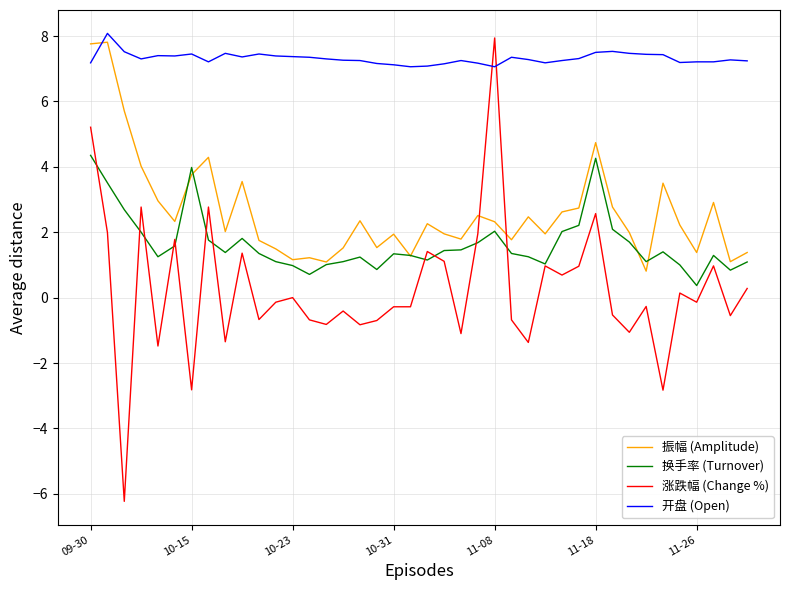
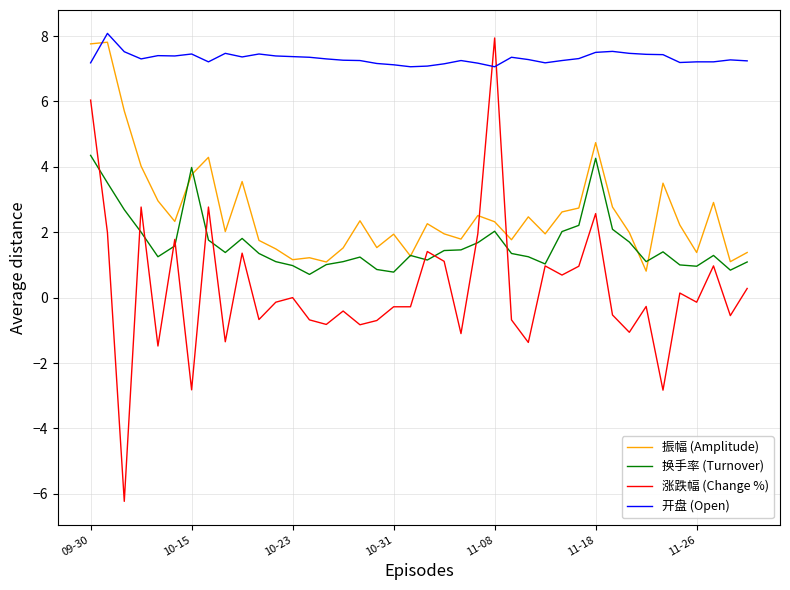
  {
    "振幅 (Amplitude)": {
      "09-30": 7.8,
      "10-15": 3.8,
      "10-23": 1.2,
      "10-31": 1.9,
      "11-08": 2.3,
      "11-18": 4.7,
      "11-26": 1.4
    },
    "换手率 (Turnover)": {
      "09-30": 4.4,
      "10-15": 4.0,
      "10-23": 1.0,
-     "10-31": 1.3,
+     "10-31": 0.8,
      "11-08": 2.0,
      "11-18": 4.3,
-     "11-26": 0.4
+     "11-26": 1.0
    },
    "涨跌幅 (Change %)": {
-     "09-30": 5.2,
+     "09-30": 6.0,
      "10-15": -2.8,
      "10-23": 0.0,
      "10-31": -0.3,
      "11-08": 7.9,
      "11-18": 2.6,
      "11-26": -0.1
    },
    "开盘 (Open)": {
      "09-30": 7.2,
      "10-15": 7.5,
      "10-23": 7.4,
      "10-31": 7.1,
      "11-08": 7.1,
      "11-18": 7.5,
      "11-26": 7.2
    }
  }
